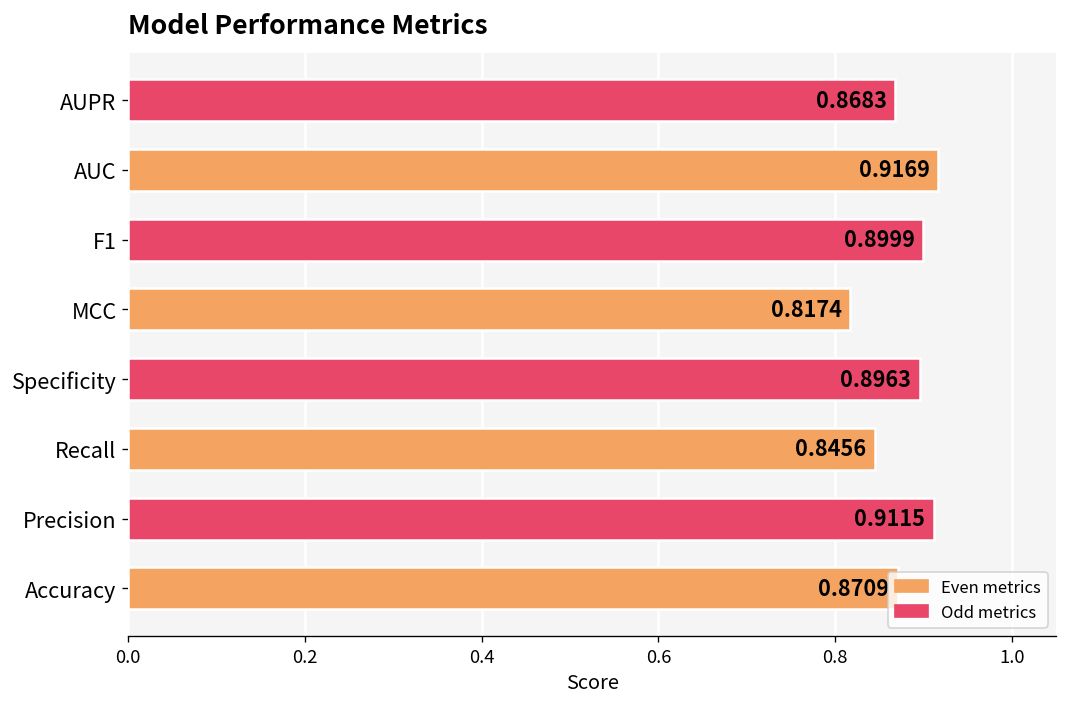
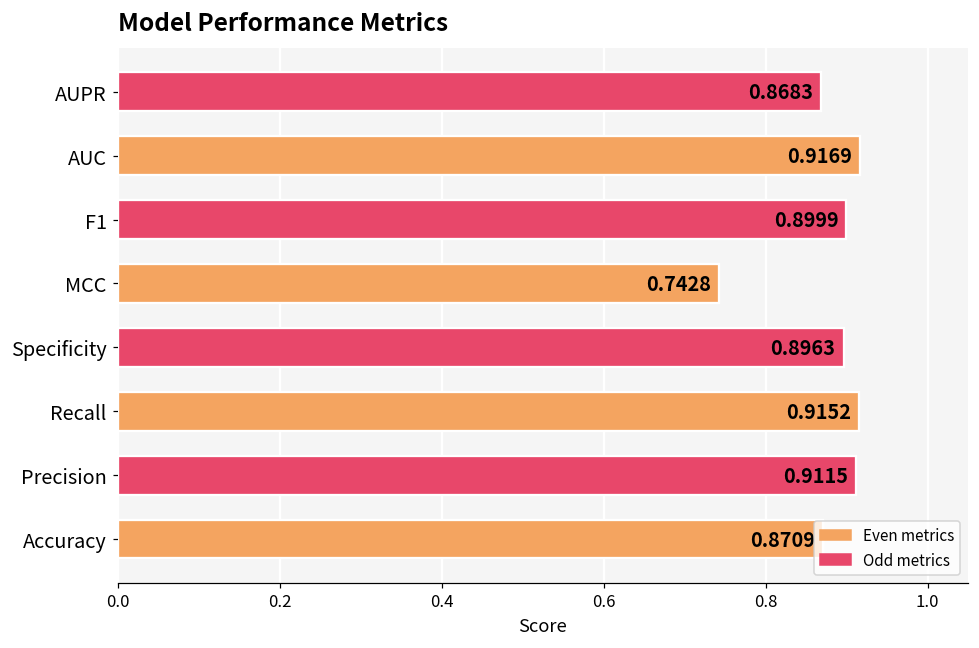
  {
    "AUPR": 0.8683,
    "AUC": 0.9169,
    "F1": 0.8999,
-   "MCC": 0.8174,
+   "MCC": 0.7428,
    "Specificity": 0.8963,
-   "Recall": 0.8456,
+   "Recall": 0.9152,
    "Precision": 0.9115
  }
